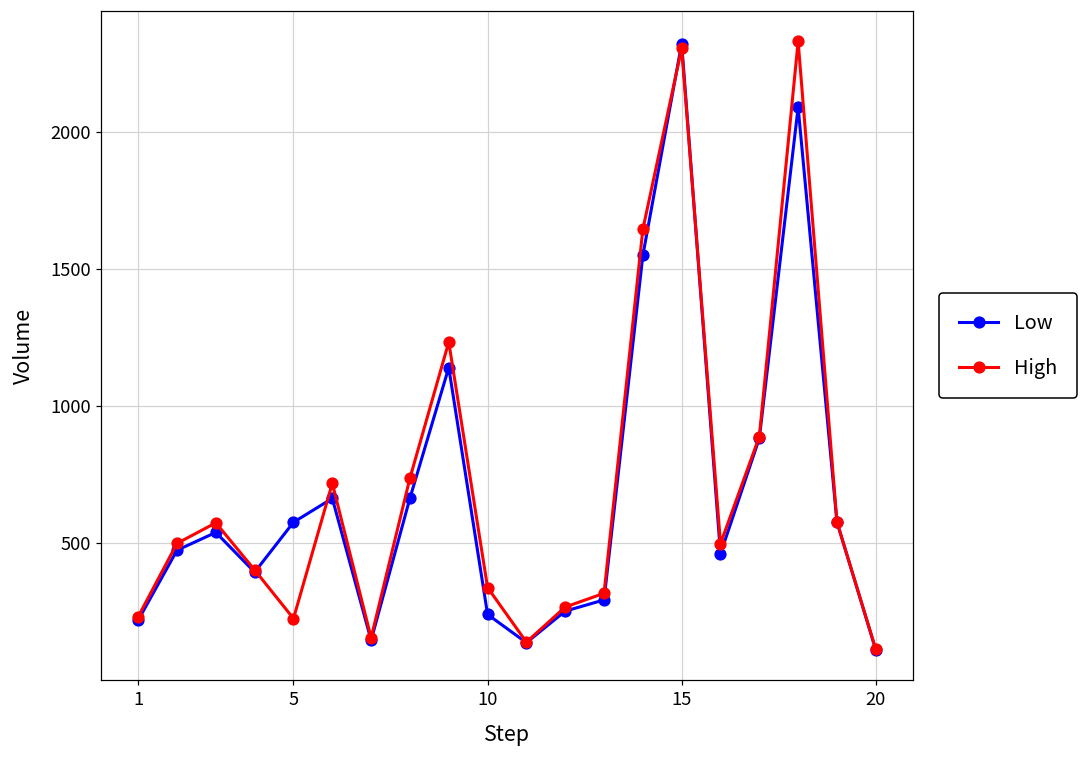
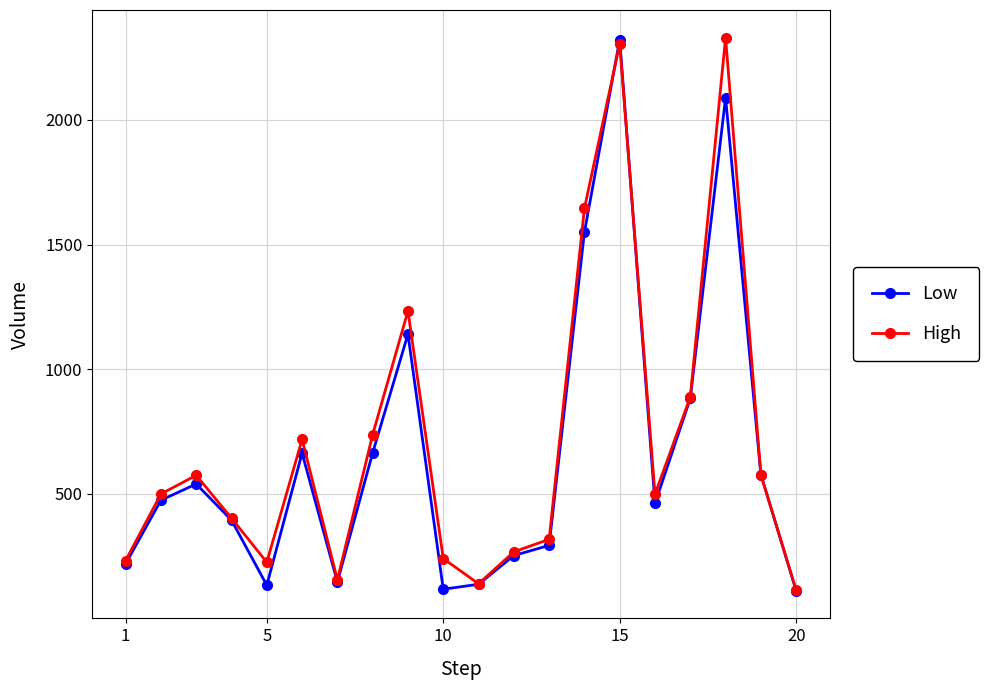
  {
    "Low": {
      "1": 220,
-     "5": 580,
-     "10": 240,
+     "5": 130,
+     "10": 120,
      "15": 2320
    },
    "High": {
      "1": 230,
      "5": 230,
-     "10": 340,
+     "10": 240,
      "15": 2310
    }
  }
